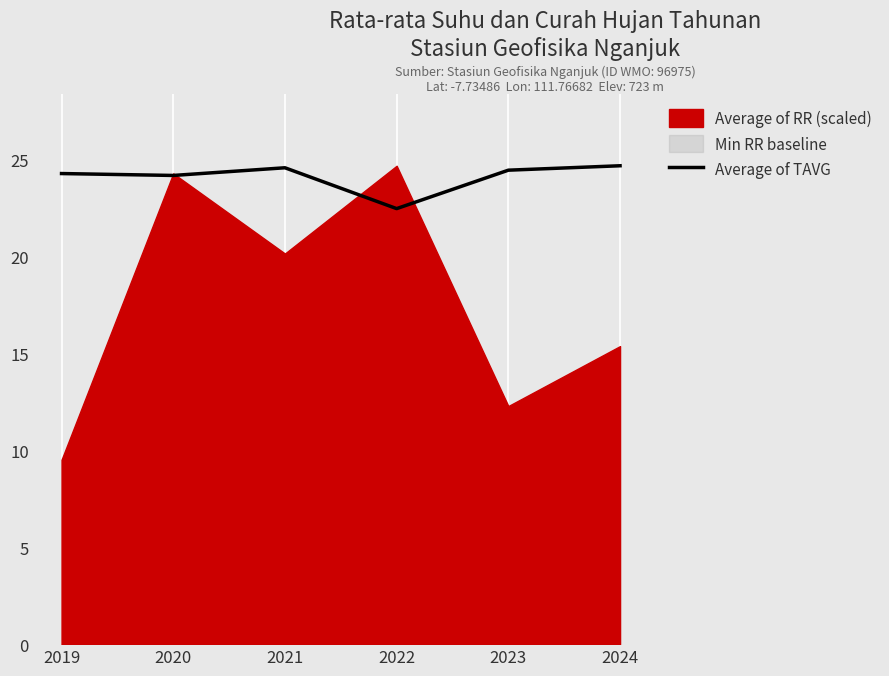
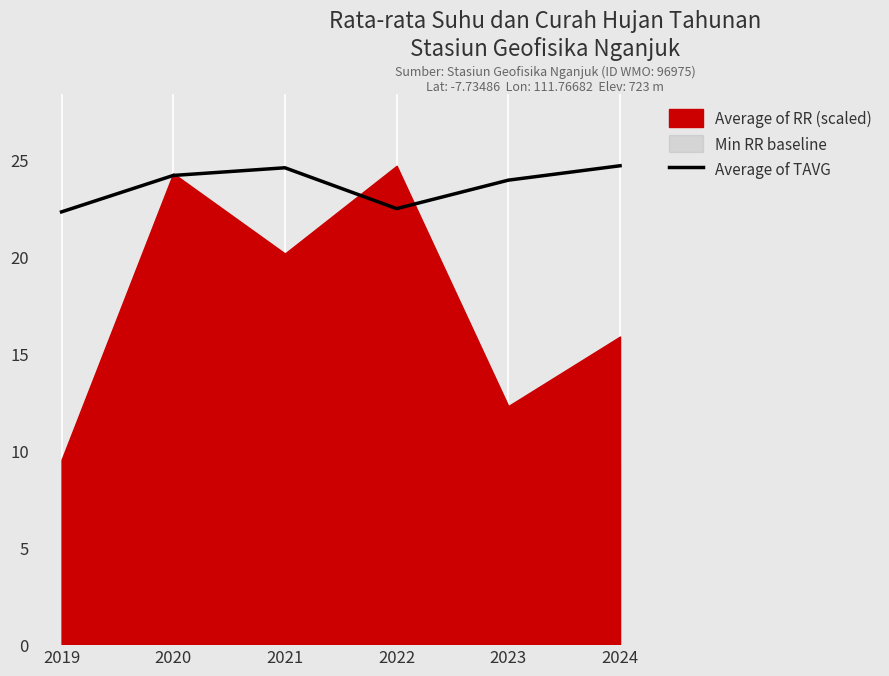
  {
    "Average of TAVG": {
-     "2019": 24.3,
+     "2019": 22.3,
      "2021": 24.6,
      "2022": 22.5,
-     "2023": 24.5,
+     "2023": 24.0,
      "2024": 24.7
    },
    "Average of RR (scaled)": {
      "2021": 20.2,
      "2022": 24.7,
      "2023": 12.3,
-     "2024": 15.4
+     "2024": 15.9
    },
    "Min RR baseline": {
      "2020": 9.5,
      "2021": 9.5,
      "2022": 9.5,
      "2023": 9.5,
      "2024": 9.5
    }
  }
